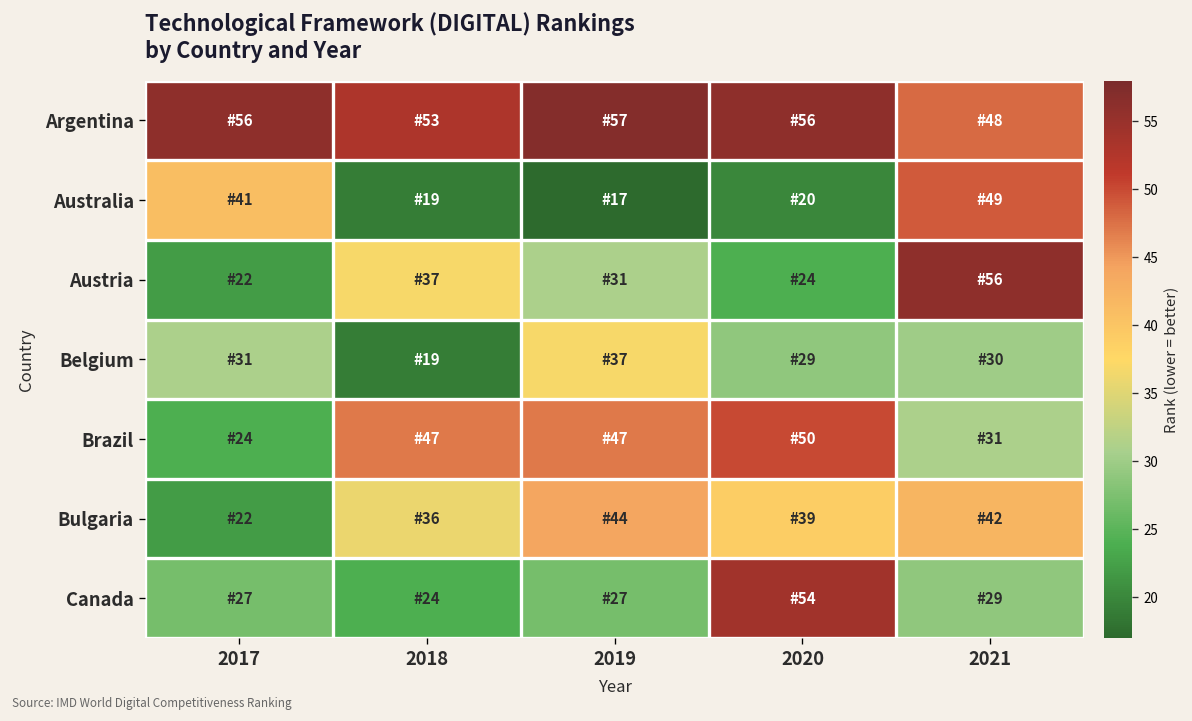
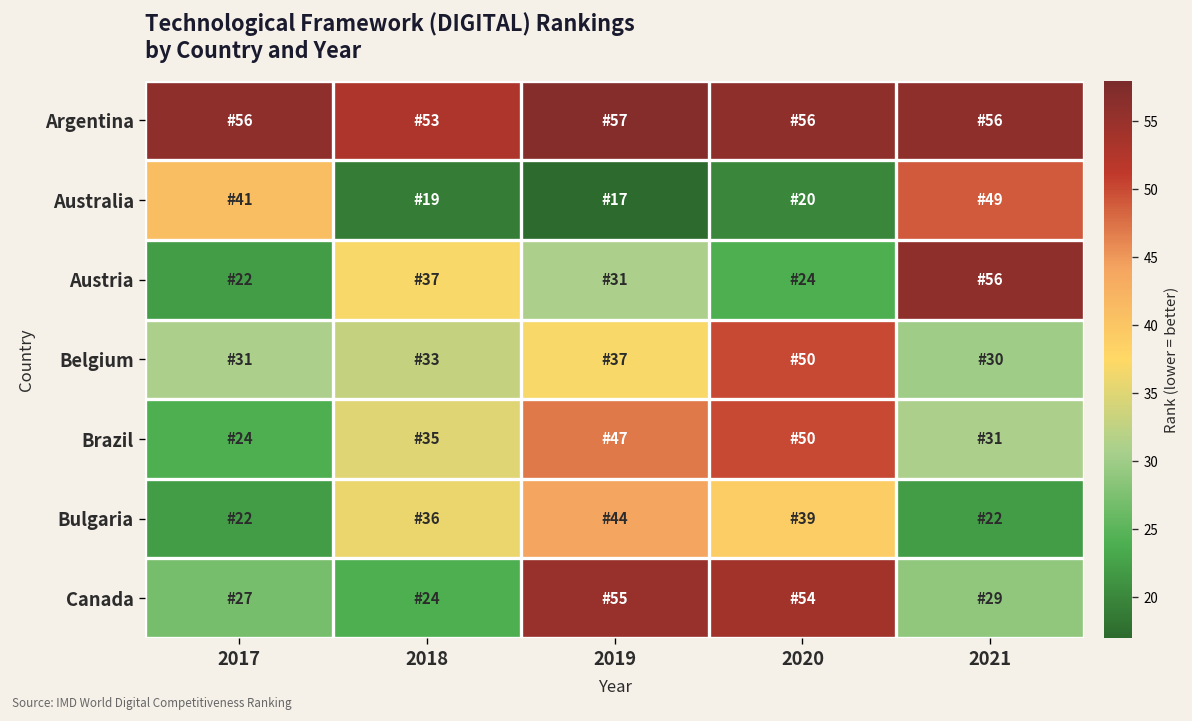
  {
    "Argentina": {
      "2017": 56,
      "2018": 53,
      "2019": 57,
      "2020": 56,
-     "2021": 48
+     "2021": 56
    },
    "Australia": {
      "2017": 41,
      "2018": 19,
      "2019": 17,
      "2020": 20,
      "2021": 49
    },
    "Austria": {
      "2017": 22,
      "2018": 37,
      "2019": 31,
      "2020": 24,
      "2021": 56
    },
    "Belgium": {
      "2017": 31,
-     "2018": 19,
+     "2018": 33,
      "2019": 37,
-     "2020": 29,
+     "2020": 50,
      "2021": 30
    },
    "Brazil": {
      "2017": 24,
-     "2018": 47,
+     "2018": 35,
      "2019": 47,
      "2020": 50,
      "2021": 31
    },
    "Bulgaria": {
      "2017": 22,
      "2018": 36,
      "2019": 44,
      "2020": 39,
-     "2021": 42
+     "2021": 22
    },
    "Canada": {
      "2017": 27,
      "2018": 24,
-     "2019": 27,
+     "2019": 55,
      "2020": 54,
      "2021": 29
    }
  }
